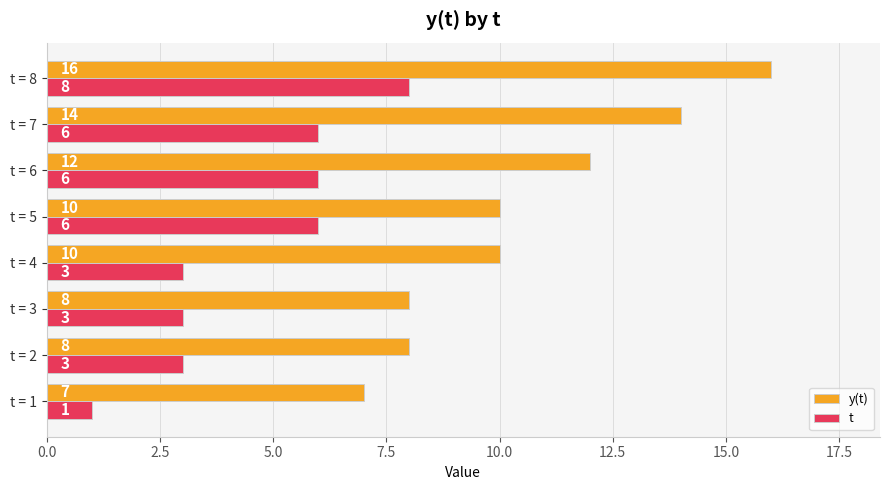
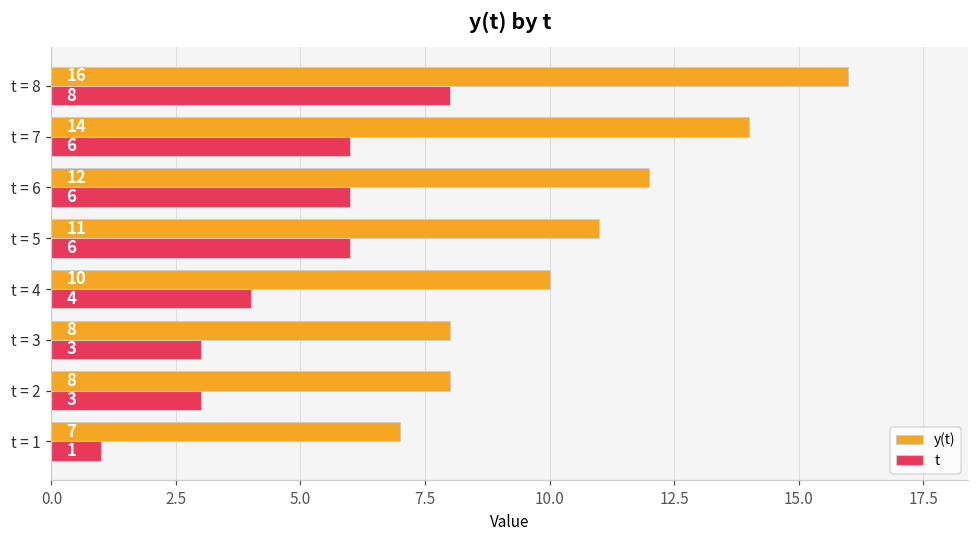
  {
    "y(t)": {
      "t = 8": 16,
      "t = 7": 14,
      "t = 6": 12,
-     "t = 5": 10,
+     "t = 5": 11,
      "t = 4": 10,
      "t = 3": 8,
      "t = 2": 8,
      "t = 1": 7
    },
    "t": {
      "t = 8": 8,
      "t = 7": 6,
      "t = 6": 6,
      "t = 5": 6,
-     "t = 4": 3,
+     "t = 4": 4,
      "t = 3": 3,
      "t = 2": 3,
      "t = 1": 1
    }
  }
